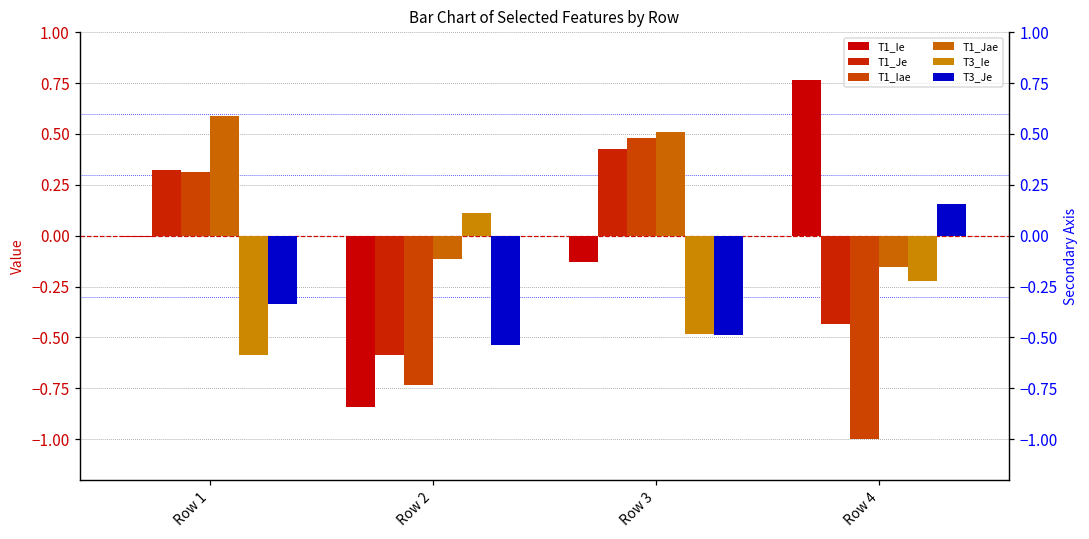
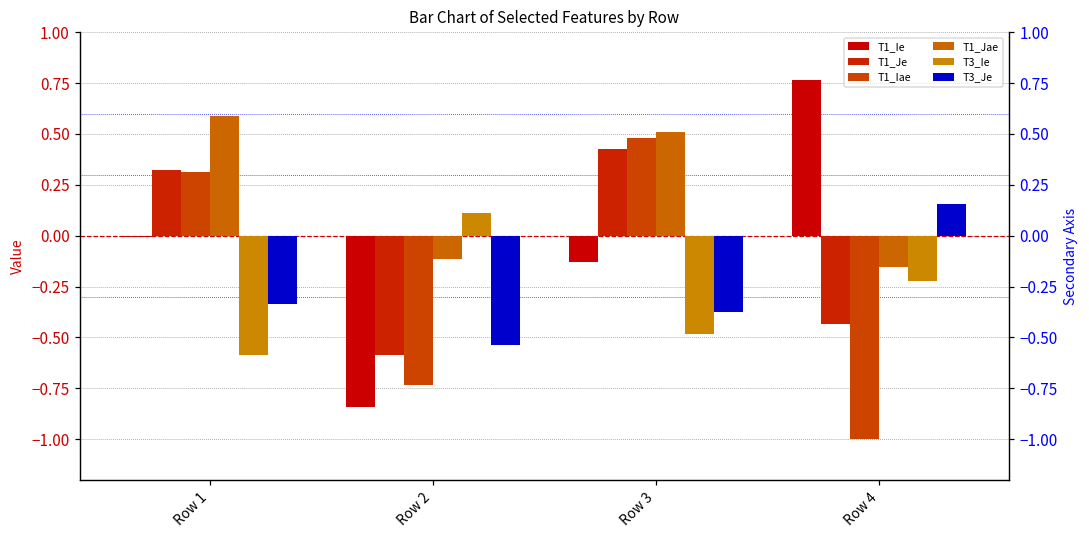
  {
    "T3_Je": {
      "Row 1": -0.33,
      "Row 2": -0.54,
-     "Row 3": -0.49,
+     "Row 3": -0.37,
      "Row 4": 0.16
    }
  }
